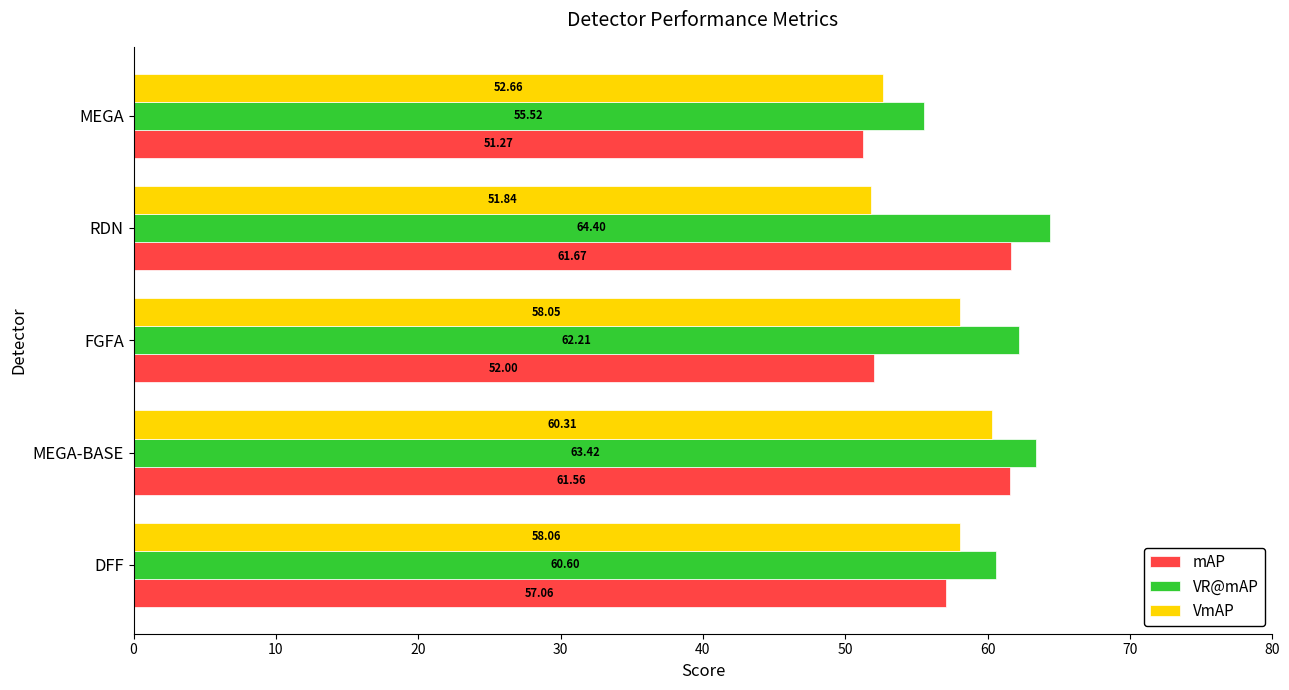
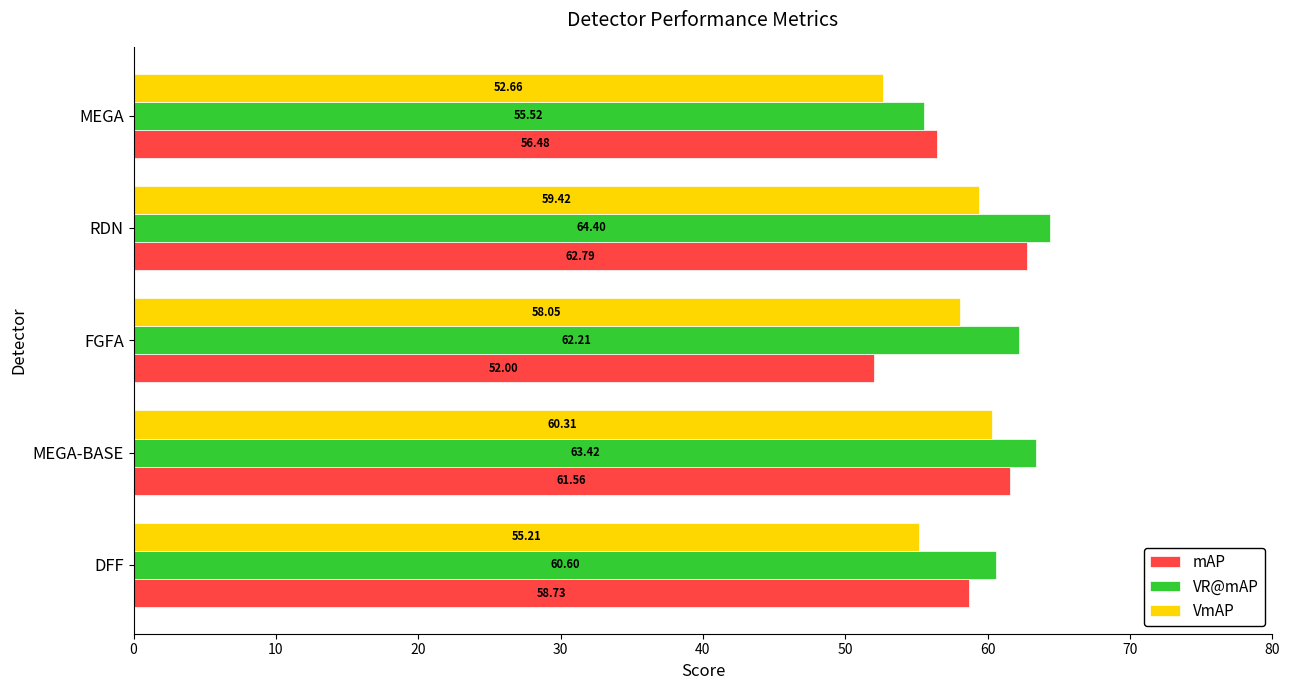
  {
    "mAP": {
-     "MEGA": 51.27,
-     "RDN": 61.67,
+     "MEGA": 56.48,
+     "RDN": 62.79,
      "FGFA": 52.00,
      "MEGA-BASE": 61.56,
-     "DFF": 57.06
+     "DFF": 58.73
    },
    "VR@mAP": {
      "MEGA": 55.52,
      "RDN": 64.40,
      "FGFA": 62.21,
      "MEGA-BASE": 63.42,
      "DFF": 60.60
    },
    "VmAP": {
      "MEGA": 52.66,
-     "RDN": 51.84,
+     "RDN": 59.42,
      "FGFA": 58.05,
      "MEGA-BASE": 60.31,
-     "DFF": 58.06
+     "DFF": 55.21
    }
  }
